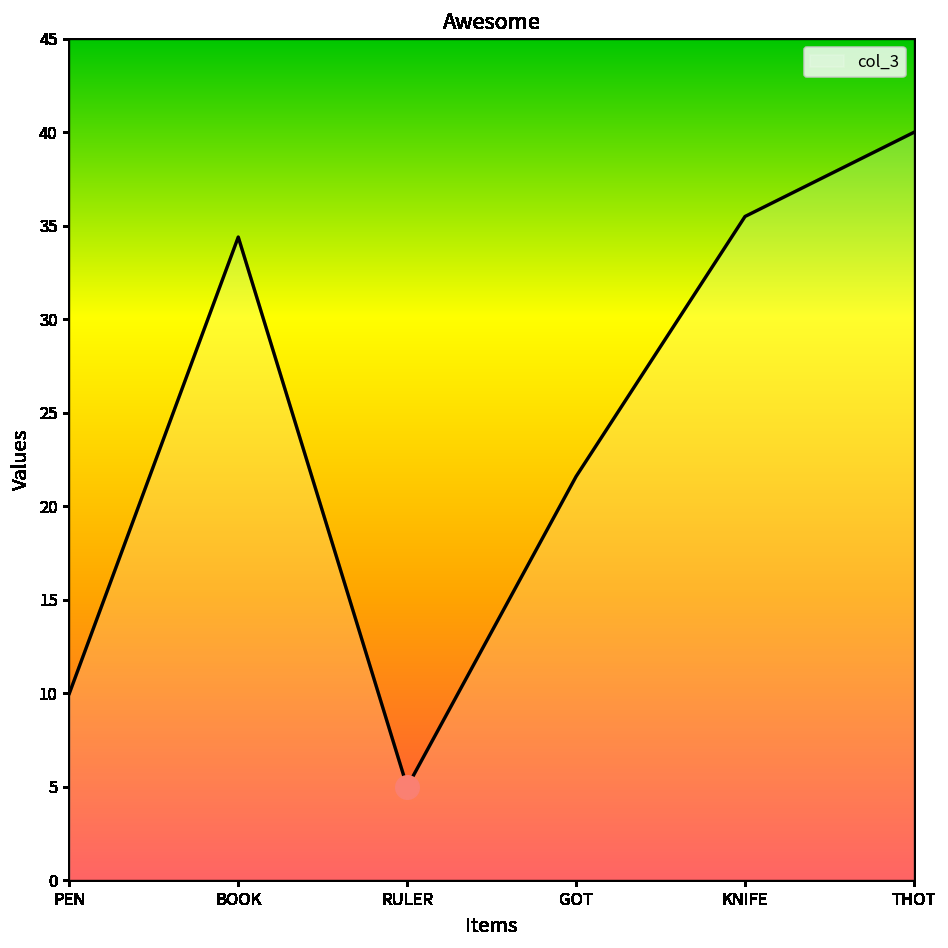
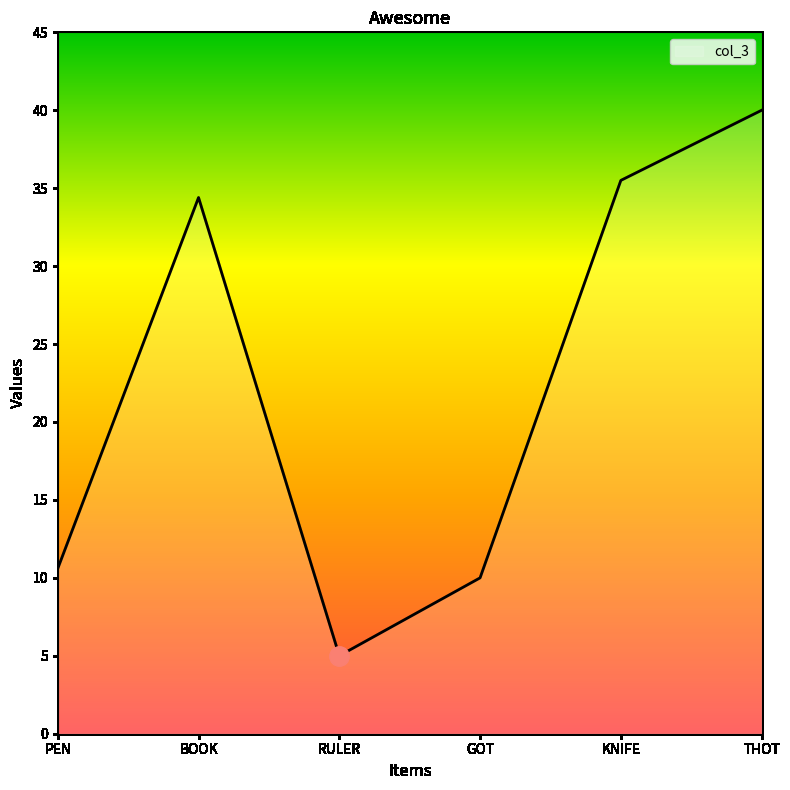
  {
    "col_3": {
-     "PEN": 10.0,
+     "PEN": 10.6,
      "BOOK": 34.4,
-     "GOT": 21.6,
+     "GOT": 10.0,
      "KNIFE": 35.5,
      "THOT": 40.0
    }
  }
